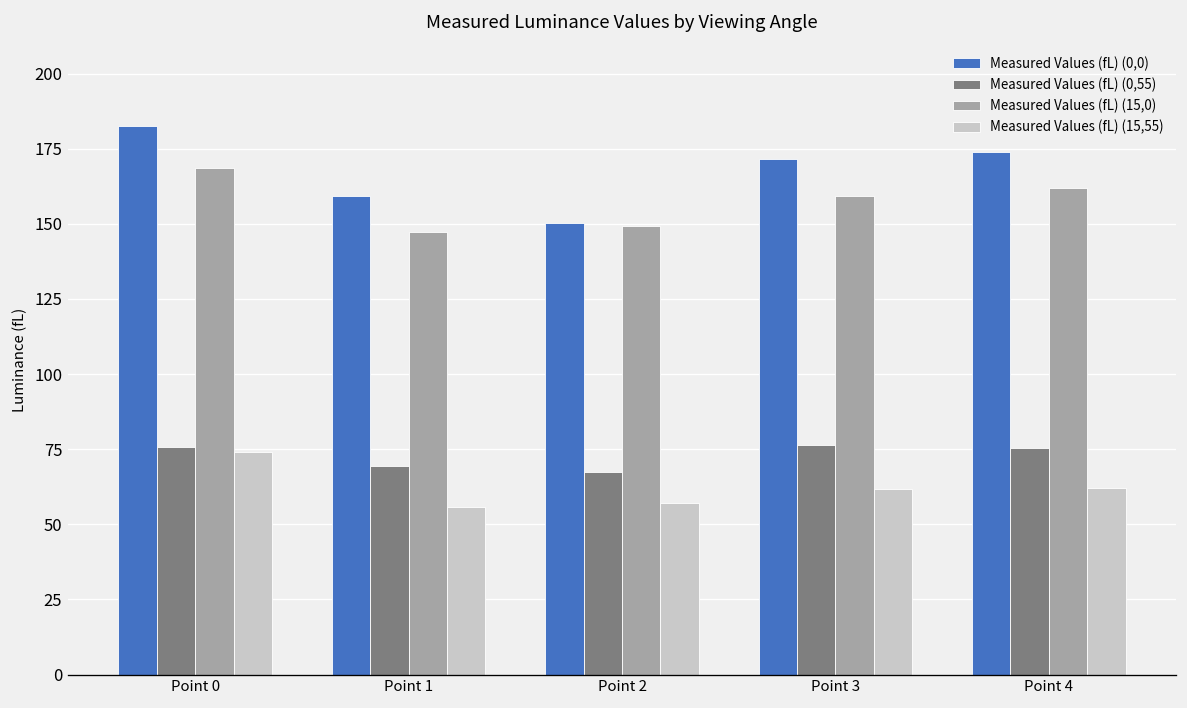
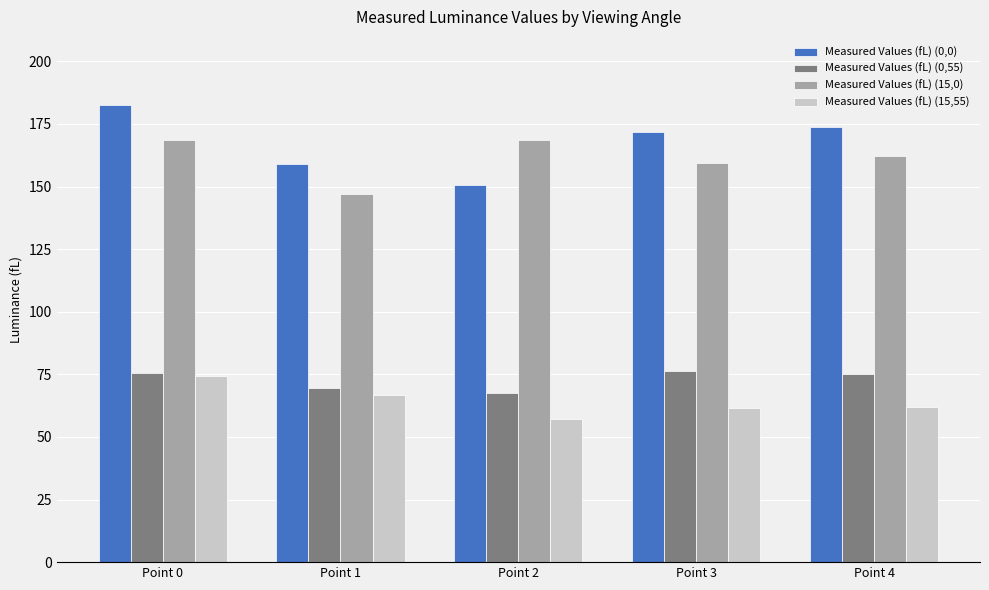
  {
    "Measured Values (fL) (0,0)": {
      "Point 0": 182,
      "Point 1": 159,
      "Point 2": 150,
      "Point 3": 172,
      "Point 4": 174
    },
    "Measured Values (fL) (0,55)": {
      "Point 0": 76,
      "Point 1": 69,
      "Point 2": 68,
      "Point 3": 76,
      "Point 4": 75
    },
    "Measured Values (fL) (15,0)": {
      "Point 0": 169,
      "Point 1": 147,
-     "Point 2": 149,
+     "Point 2": 169,
      "Point 3": 159,
      "Point 4": 162
    },
    "Measured Values (fL) (15,55)": {
      "Point 0": 74,
-     "Point 1": 56,
+     "Point 1": 67,
      "Point 2": 57,
      "Point 3": 62,
      "Point 4": 62
    }
  }
